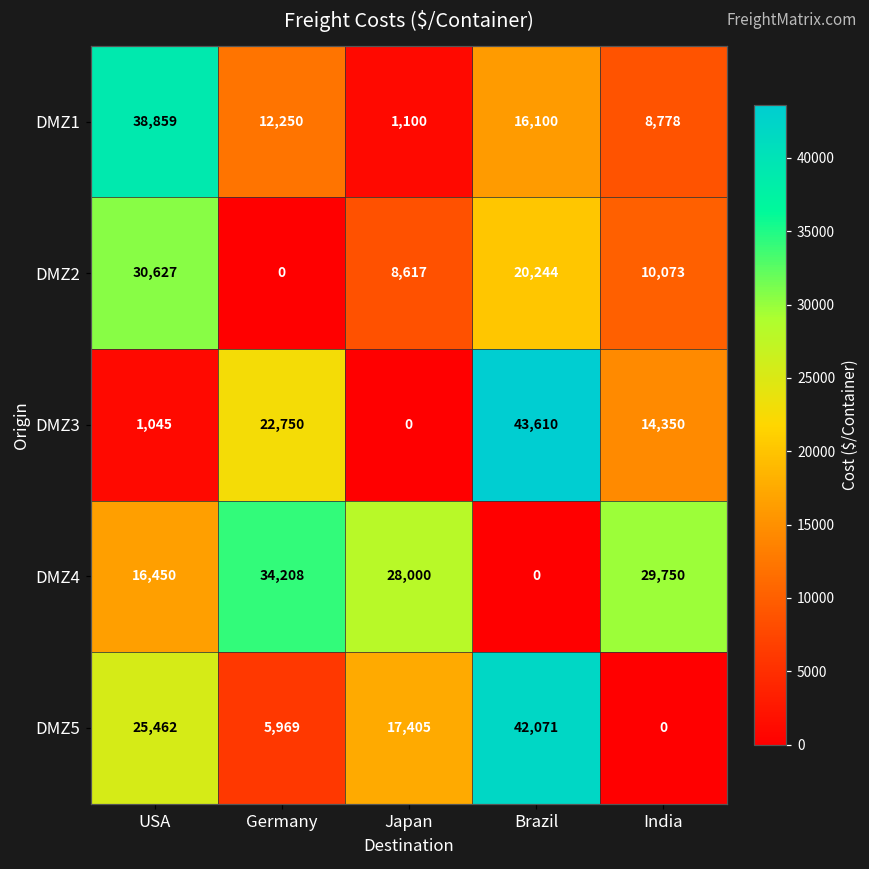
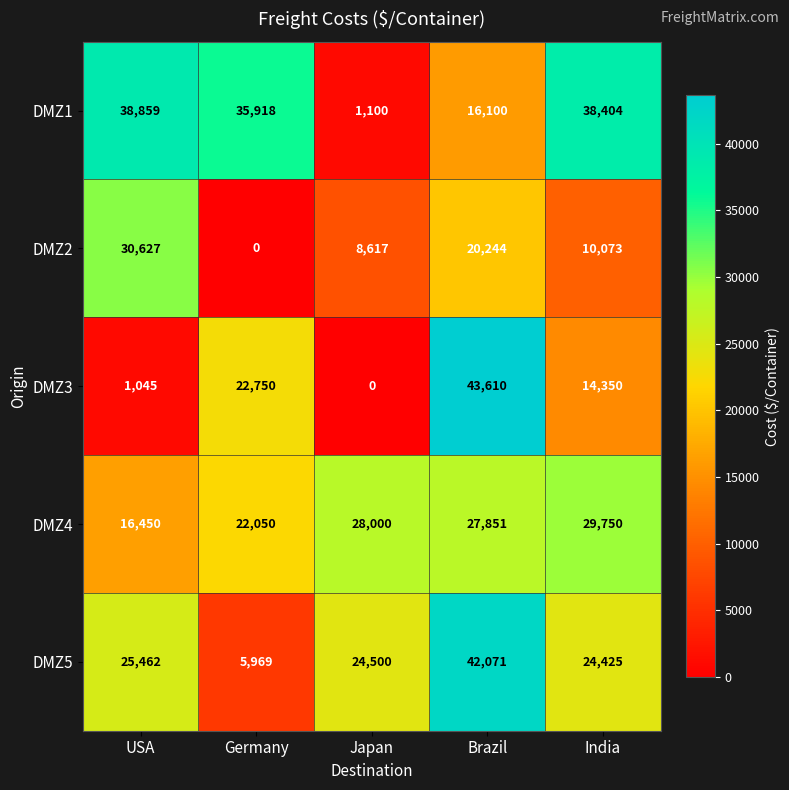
  {
    "DMZ1": {
      "USA": "38,859",
-     "Germany": "12,250",
+     "Germany": "35,918",
      "Japan": "1,100",
      "Brazil": "16,100",
-     "India": "8,778"
+     "India": "38,404"
    },
    "DMZ2": {
      "USA": "30,627",
      "Germany": "0",
      "Japan": "8,617",
      "Brazil": "20,244",
      "India": "10,073"
    },
    "DMZ3": {
      "USA": "1,045",
      "Germany": "22,750",
      "Japan": "0",
      "Brazil": "43,610",
      "India": "14,350"
    },
    "DMZ4": {
      "USA": "16,450",
-     "Germany": "34,208",
+     "Germany": "22,050",
      "Japan": "28,000",
-     "Brazil": "0",
+     "Brazil": "27,851",
      "India": "29,750"
    },
    "DMZ5": {
      "USA": "25,462",
      "Germany": "5,969",
-     "Japan": "17,405",
+     "Japan": "24,500",
      "Brazil": "42,071",
-     "India": "0"
+     "India": "24,425"
    }
  }
